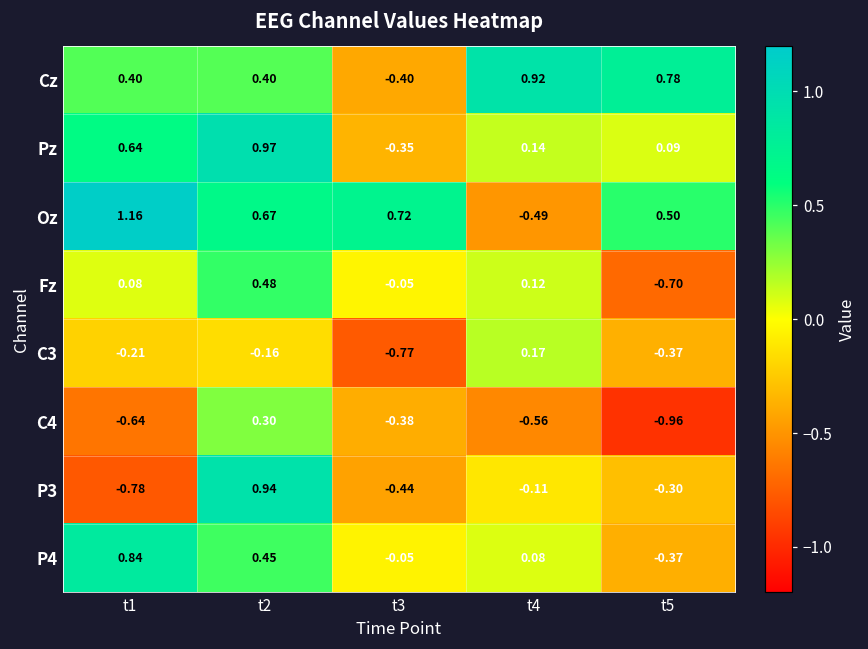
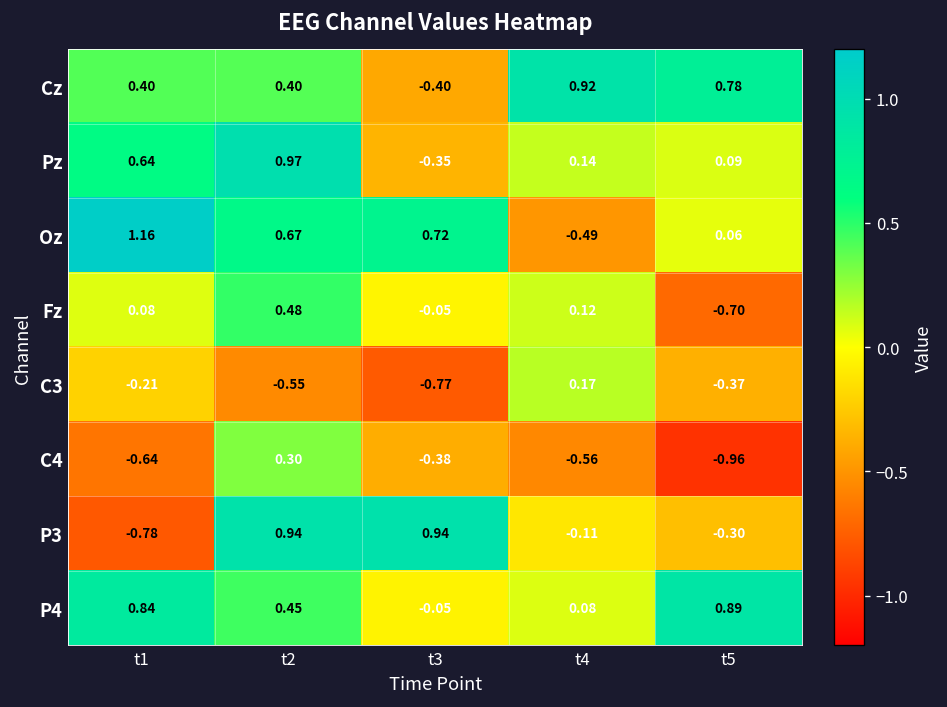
  {
    "Cz": {
      "t1": 0.40,
      "t2": 0.40,
      "t3": -0.40,
      "t4": 0.92,
      "t5": 0.78
    },
    "Pz": {
      "t1": 0.64,
      "t2": 0.97,
      "t3": -0.35,
      "t4": 0.14,
      "t5": 0.09
    },
    "Oz": {
      "t1": 1.16,
      "t2": 0.67,
      "t3": 0.72,
      "t4": -0.49,
-     "t5": 0.50
+     "t5": 0.06
    },
    "Fz": {
      "t1": 0.08,
      "t2": 0.48,
      "t3": -0.05,
      "t4": 0.12,
      "t5": -0.70
    },
    "C3": {
      "t1": -0.21,
-     "t2": -0.16,
+     "t2": -0.55,
      "t3": -0.77,
      "t4": 0.17,
      "t5": -0.37
    },
    "C4": {
      "t1": -0.64,
      "t2": 0.30,
      "t3": -0.38,
      "t4": -0.56,
      "t5": -0.96
    },
    "P3": {
      "t1": -0.78,
      "t2": 0.94,
-     "t3": -0.44,
+     "t3": 0.94,
      "t4": -0.11,
      "t5": -0.30
    },
    "P4": {
      "t1": 0.84,
      "t2": 0.45,
      "t3": -0.05,
      "t4": 0.08,
-     "t5": -0.37
+     "t5": 0.89
    }
  }
